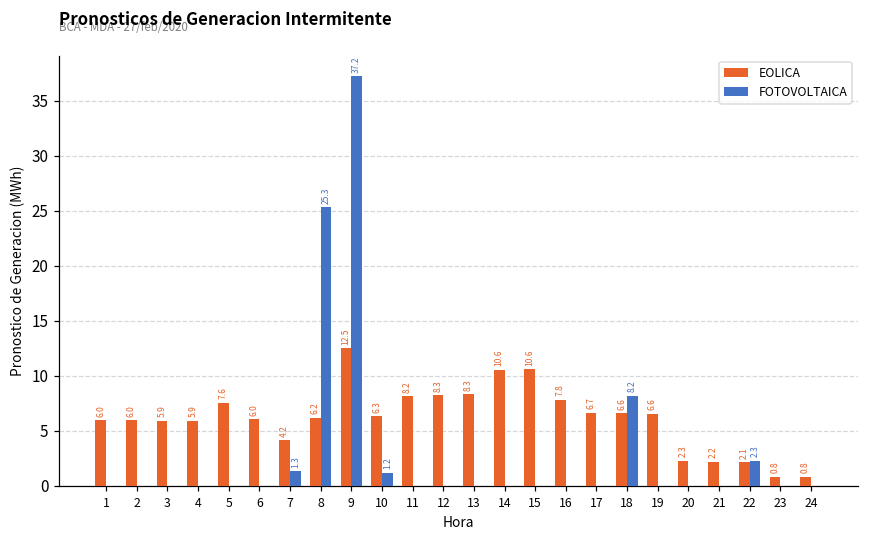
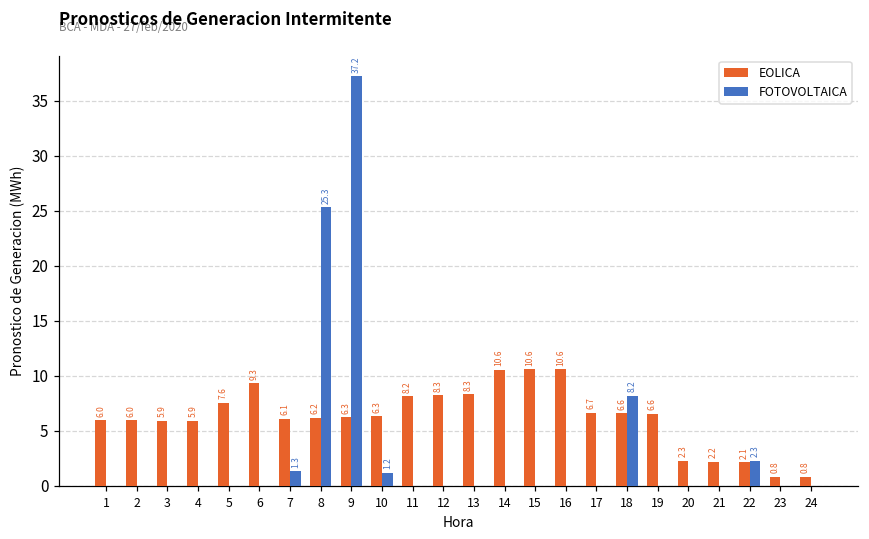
  {
    "EOLICA": {
      "1": 6.0,
      "2": 6.0,
      "3": 5.9,
      "4": 5.9,
      "5": 7.6,
-     "6": 6.0,
-     "7": 4.2,
+     "6": 9.3,
+     "7": 6.1,
      "8": 6.2,
-     "9": 12.5,
+     "9": 6.3,
      "10": 6.3,
      "11": 8.2,
      "12": 8.3,
      "13": 8.3,
      "14": 10.6,
      "15": 10.6,
-     "16": 7.8,
+     "16": 10.6,
      "17": 6.7,
      "18": 6.6,
      "19": 6.6,
      "20": 2.3,
      "21": 2.2,
      "22": 2.1,
      "23": 0.8,
      "24": 0.8
    },
    "FOTOVOLTAICA": {
      "7": 1.3,
      "8": 25.3,
      "9": 37.2,
      "10": 1.2,
      "18": 8.2,
      "22": 2.3
    }
  }
